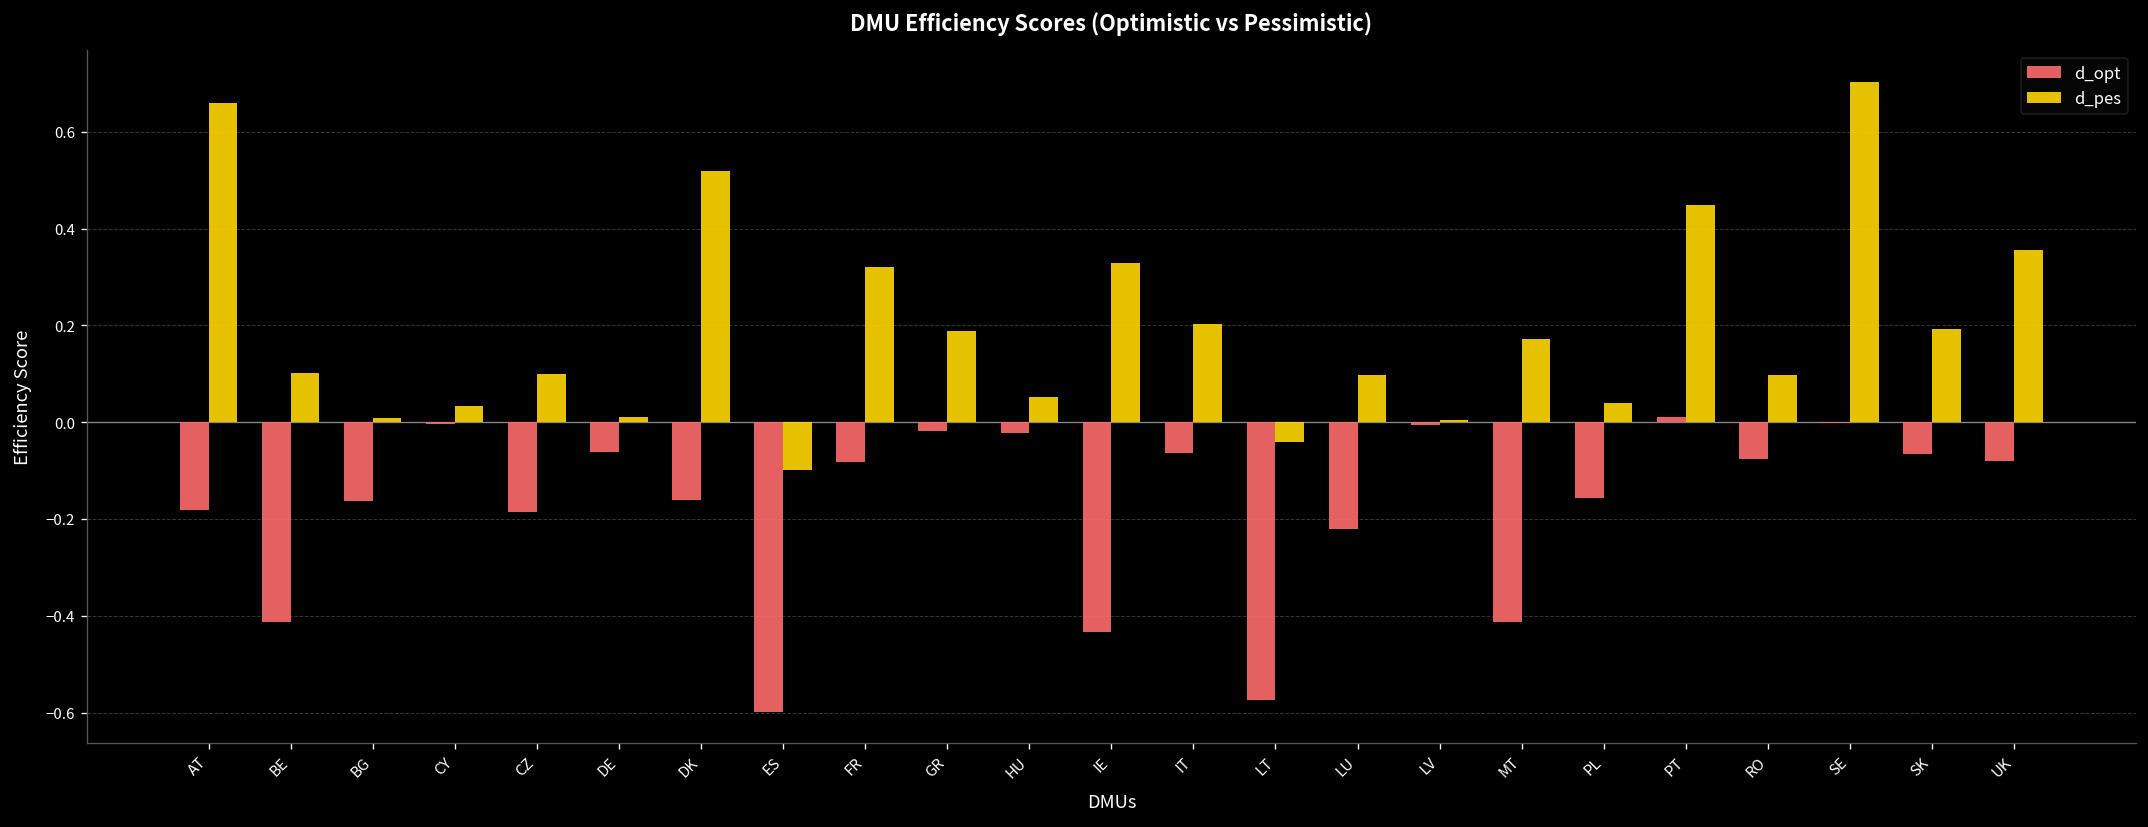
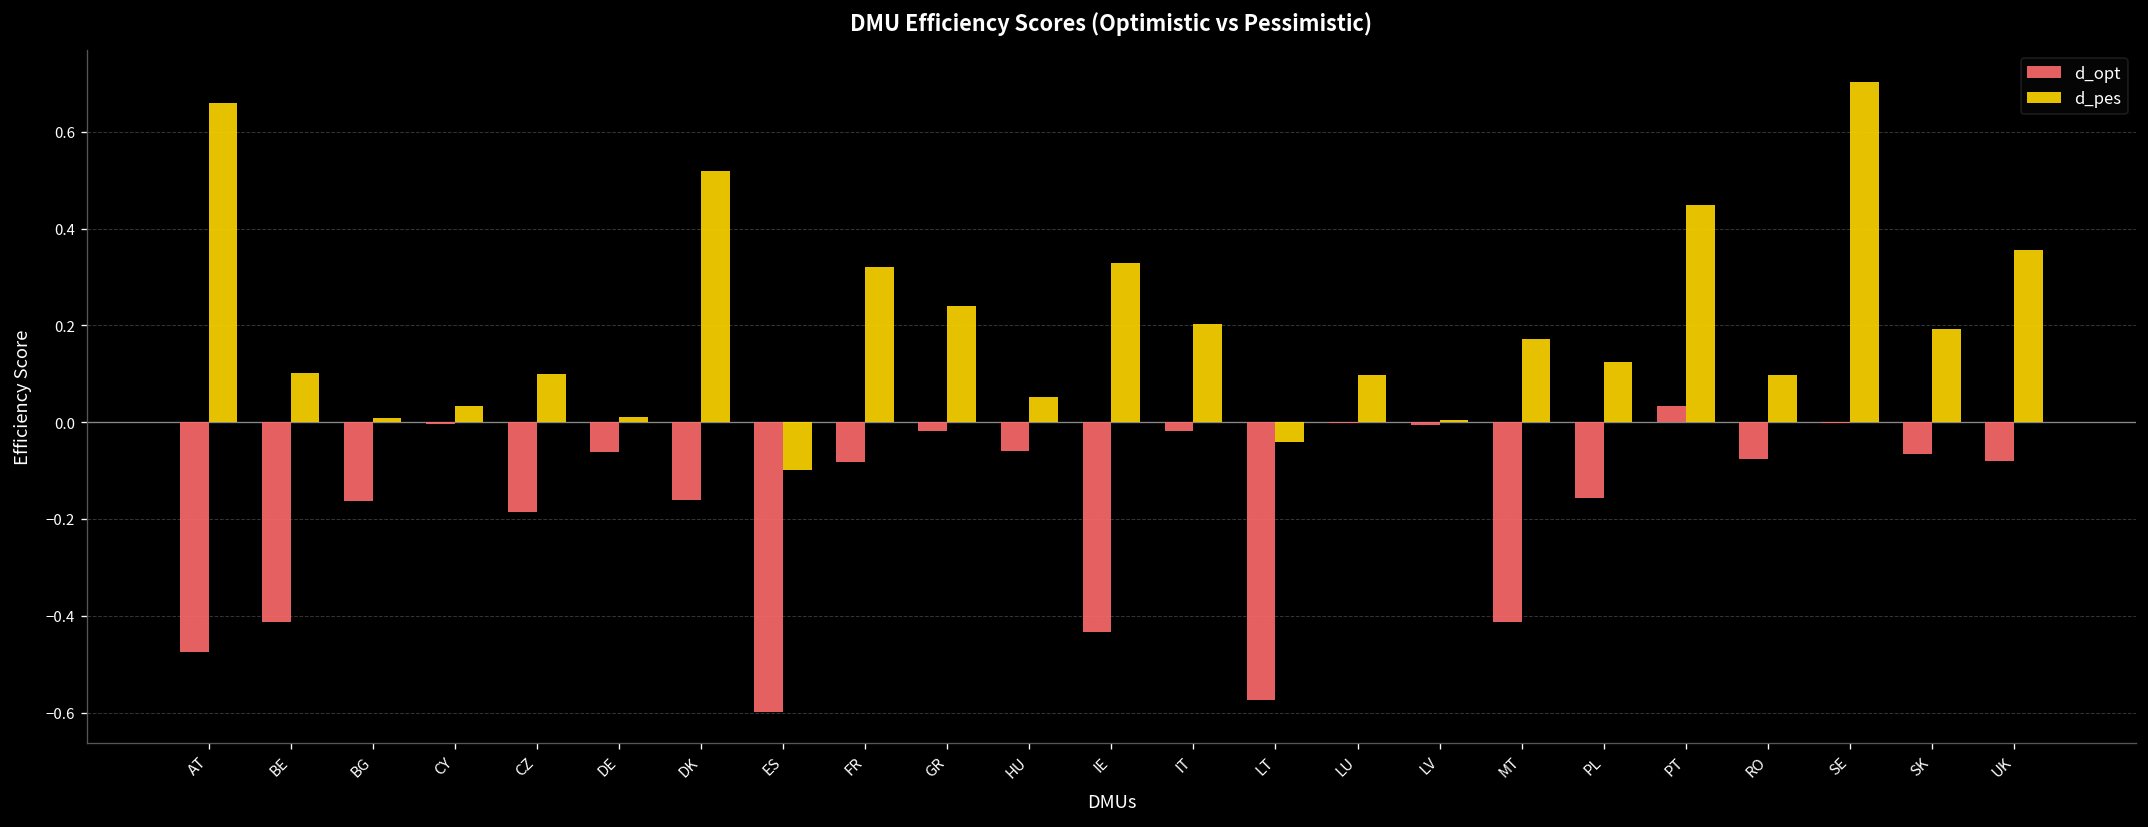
  {
    "d_opt": {
-     "AT": -0.18,
+     "AT": -0.48,
      "BE": -0.41,
      "BG": -0.16,
      "CZ": -0.19,
      "DE": -0.06,
      "DK": -0.16,
      "ES": -0.60,
      "FR": -0.08,
      "GR": -0.02,
-     "HU": -0.02,
+     "HU": -0.06,
      "IE": -0.43,
-     "IT": -0.06,
+     "IT": -0.02,
      "LT": -0.57,
-     "LU": -0.22,
+     "LU": 0.00,
      "MT": -0.41,
      "PL": -0.16,
-     "PT": 0.01,
+     "PT": 0.03,
      "RO": -0.08,
      "SK": -0.06,
      "UK": -0.08
    },
    "d_pes": {
      "AT": 0.66,
      "BE": 0.10,
      "BG": 0.01,
      "CY": 0.03,
      "CZ": 0.10,
      "DE": 0.01,
      "DK": 0.52,
      "ES": -0.10,
      "FR": 0.32,
-     "GR": 0.19,
+     "GR": 0.24,
      "HU": 0.05,
      "IE": 0.33,
      "IT": 0.20,
      "LT": -0.04,
      "LU": 0.10,
      "MT": 0.17,
-     "PL": 0.04,
+     "PL": 0.12,
      "PT": 0.45,
      "RO": 0.10,
      "SE": 0.70,
      "SK": 0.19,
      "UK": 0.36
    }
  }
